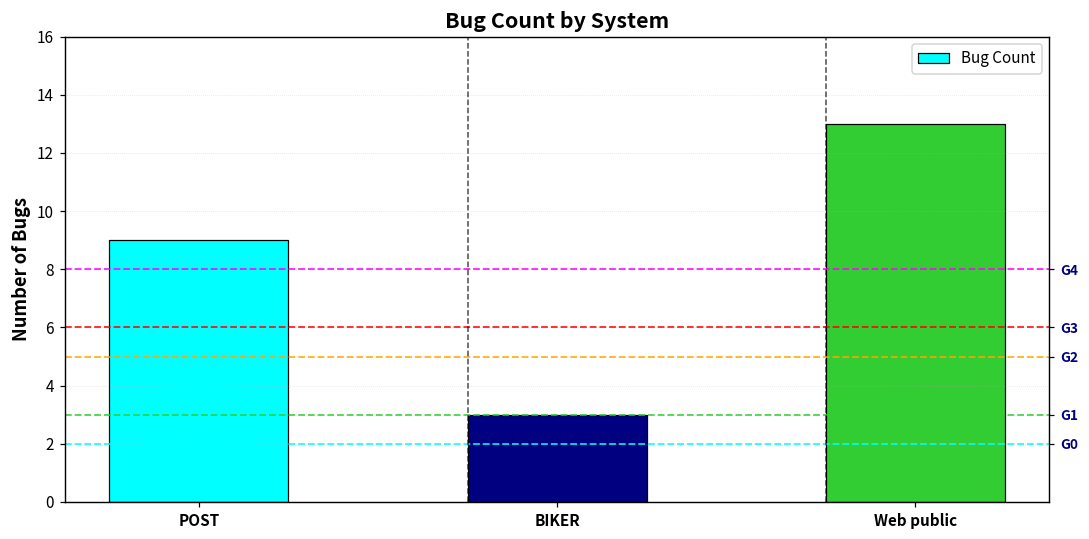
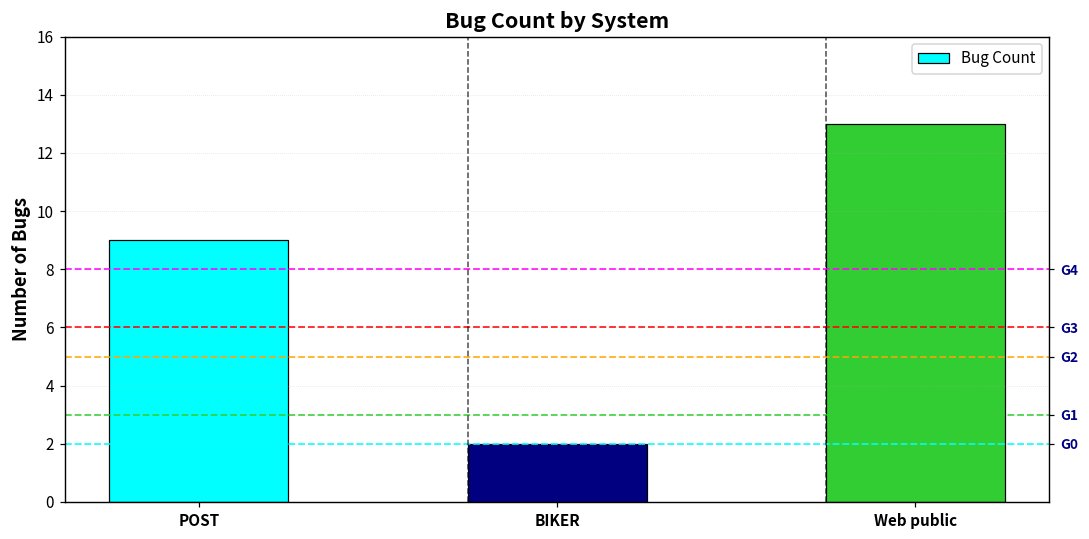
  {
    "POST": 9,
-   "BIKER": 3,
+   "BIKER": 2,
    "Web public": 13
  }
